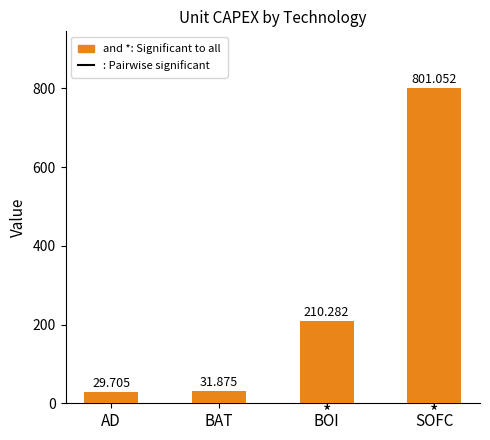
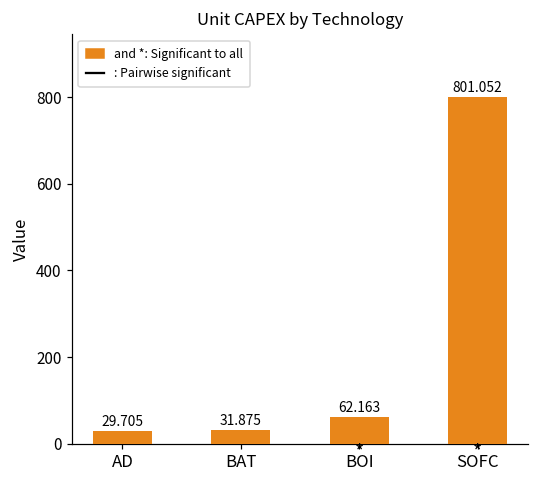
  {
    "AD": 29.705,
    "BAT": 31.875,
-   "BOI": 210.282,
+   "BOI": 62.163,
    "SOFC": 801.052
  }
